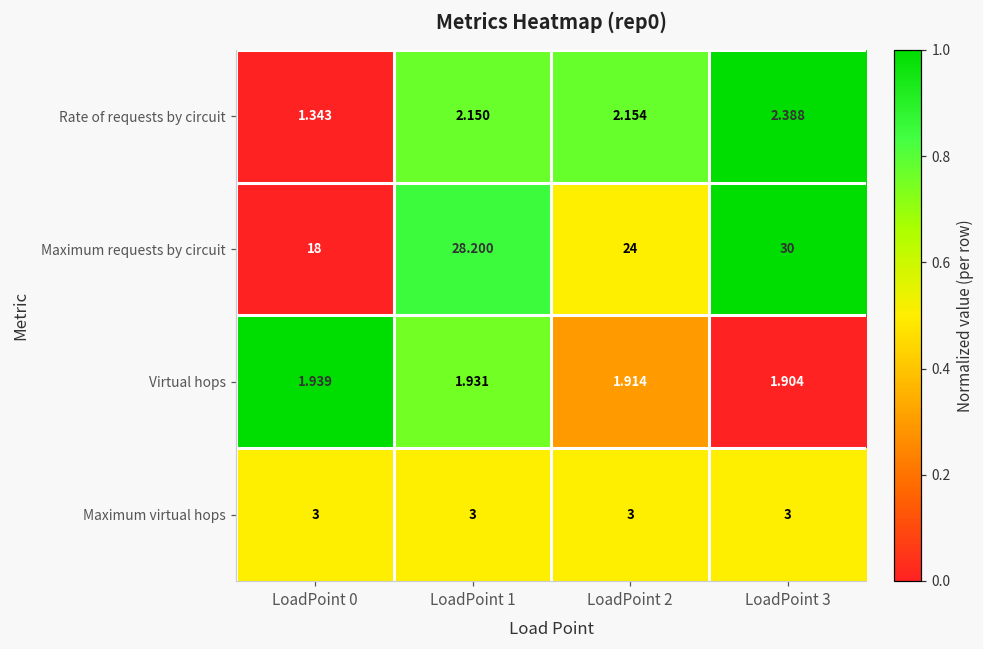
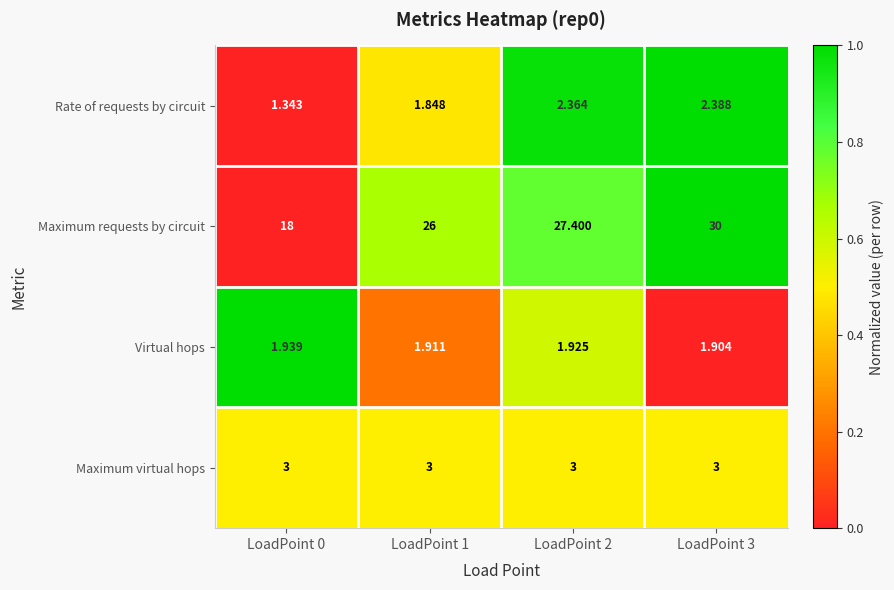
  {
    "Rate of requests by circuit": {
      "LoadPoint 0": 1.343,
-     "LoadPoint 1": 2.150,
-     "LoadPoint 2": 2.154,
+     "LoadPoint 1": 1.848,
+     "LoadPoint 2": 2.364,
      "LoadPoint 3": 2.388
    },
    "Maximum requests by circuit": {
      "LoadPoint 0": 18,
-     "LoadPoint 1": 28.200,
-     "LoadPoint 2": 24,
+     "LoadPoint 1": 26,
+     "LoadPoint 2": 27.400,
      "LoadPoint 3": 30
    },
    "Virtual hops": {
      "LoadPoint 0": 1.939,
-     "LoadPoint 1": 1.931,
-     "LoadPoint 2": 1.914,
+     "LoadPoint 1": 1.911,
+     "LoadPoint 2": 1.925,
      "LoadPoint 3": 1.904
    },
    "Maximum virtual hops": {
      "LoadPoint 0": 3,
      "LoadPoint 1": 3,
      "LoadPoint 2": 3,
      "LoadPoint 3": 3
    }
  }
